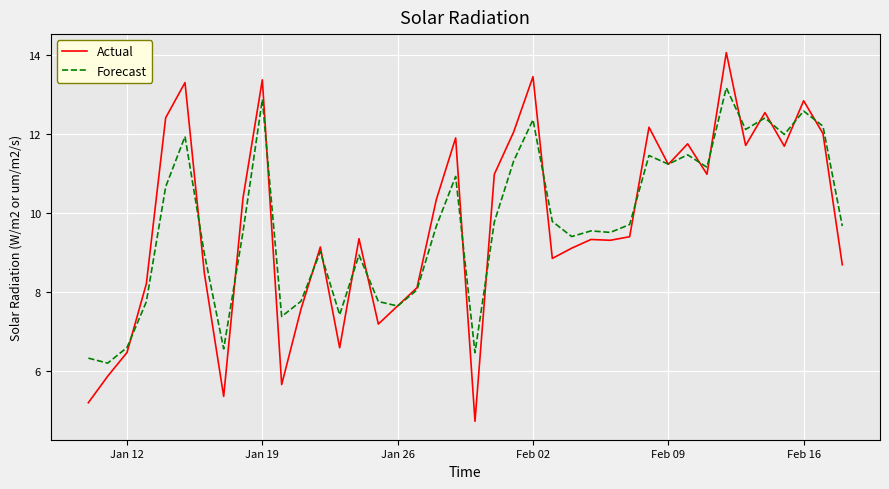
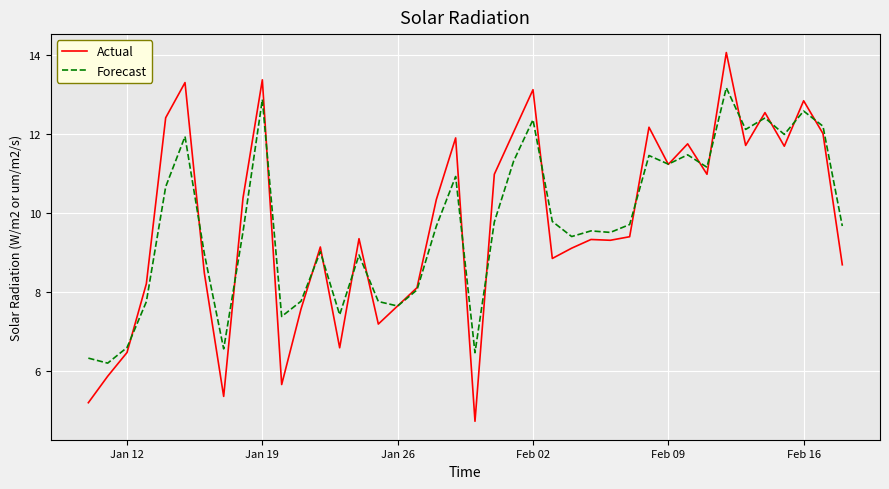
  {
    "Actual": {
      "Jan 12": 6.5,
      "Jan 19": 13.4,
-     "Feb 02": 13.4,
+     "Feb 02": 13.1,
      "Feb 16": 12.8
    },
    "Forecast": {
      "Jan 12": 6.6,
      "Jan 19": 12.9,
      "Feb 02": 12.3,
      "Feb 16": 12.6
    }
  }
